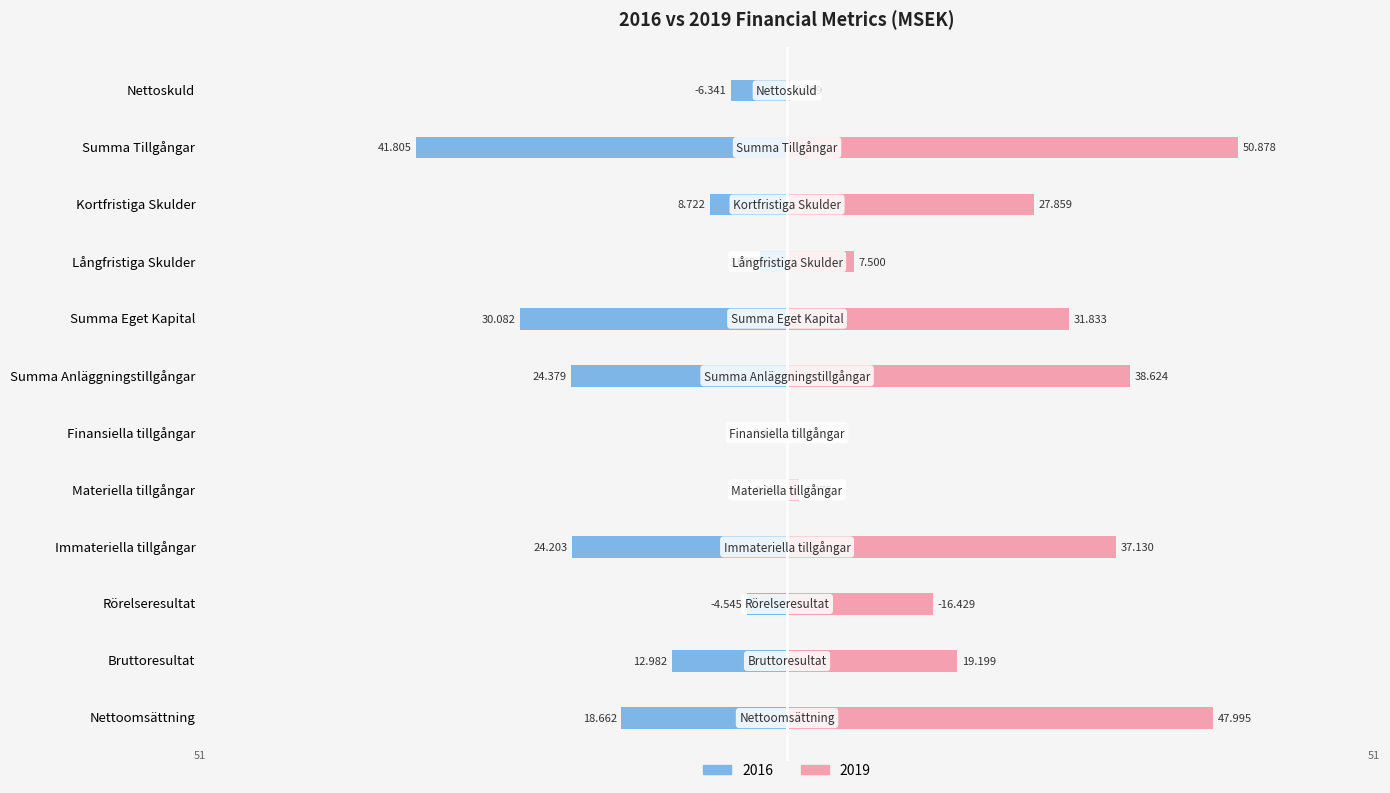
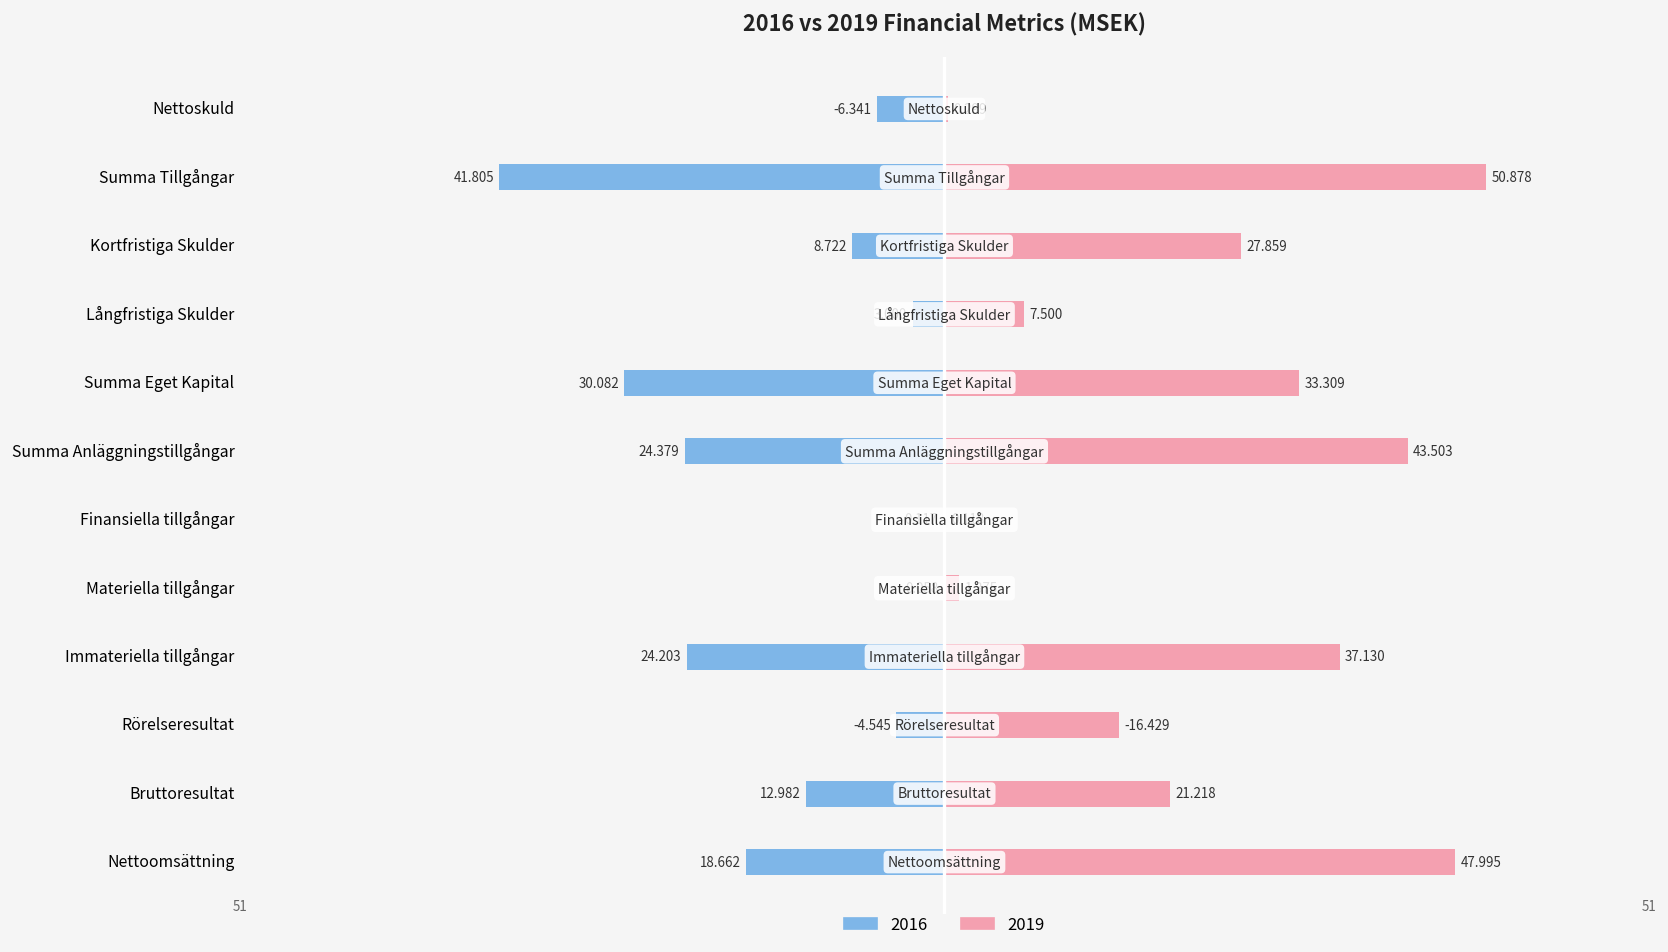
  {
    "2016": {
      "Nettoskuld": -6.341
    },
    "2019": {
      "Summa Tillgångar": 50.878,
      "Kortfristiga Skulder": 27.859,
      "Långfristiga Skulder": 7.500,
-     "Summa Eget Kapital": 31.833,
-     "Summa Anläggningstillgångar": 38.624,
+     "Summa Eget Kapital": 33.309,
+     "Summa Anläggningstillgångar": 43.503,
      "Immateriella tillgångar": 37.130,
-     "Bruttoresultat": 19.199,
+     "Bruttoresultat": 21.218,
      "Nettoomsättning": 47.995
    }
  }
